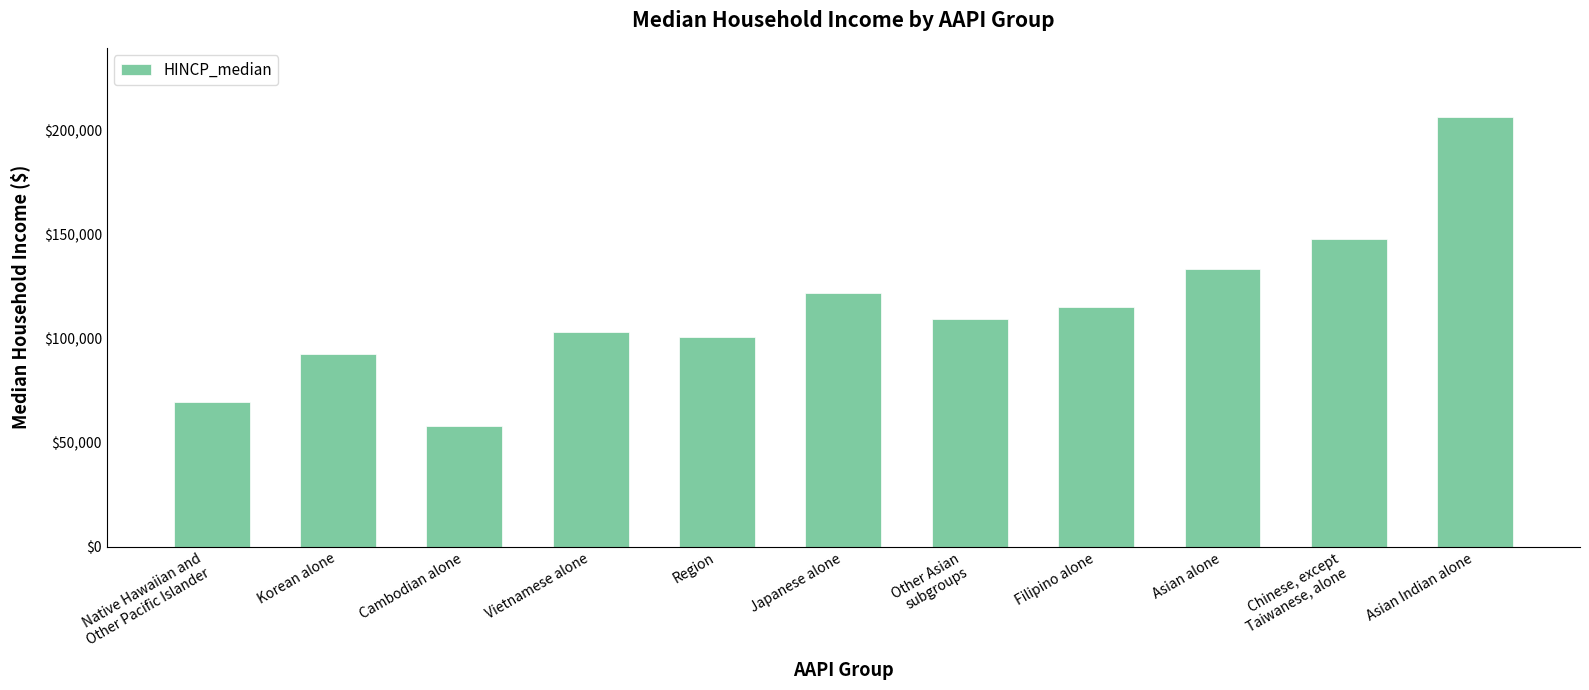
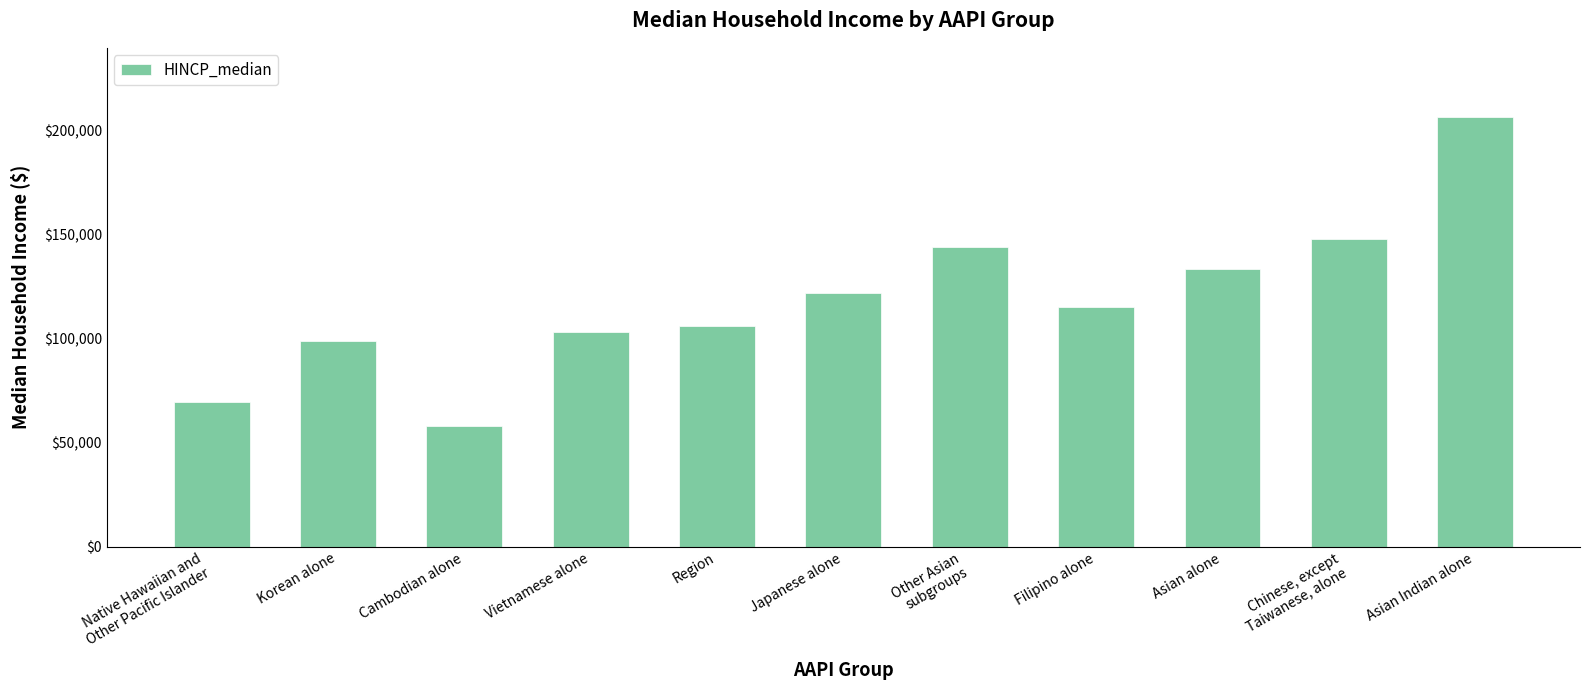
  {
    "Native Hawaiian and Other Pacific Islander": "$70,000",
-   "Korean alone": "$93,000",
+   "Korean alone": "$99,000",
    "Cambodian alone": "$58,000",
    "Vietnamese alone": "$103,000",
-   "Region": "$101,000",
+   "Region": "$106,000",
    "Japanese alone": "$122,000",
-   "Other Asian subgroups": "$109,000",
+   "Other Asian subgroups": "$144,000",
    "Filipino alone": "$115,000",
    "Asian alone": "$134,000",
    "Chinese, except Taiwanese, alone": "$148,000",
    "Asian Indian alone": "$207,000"
  }
